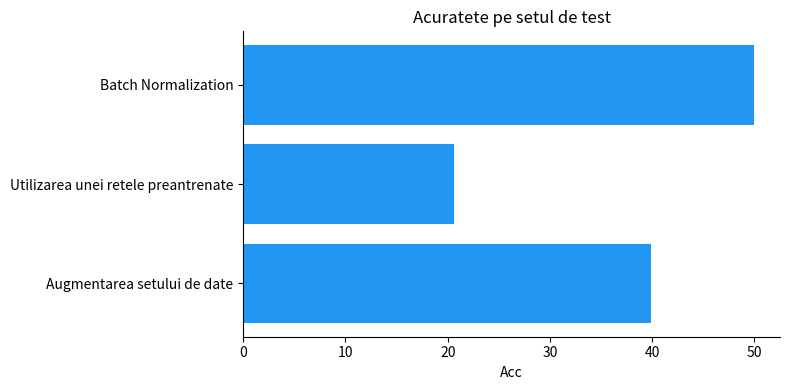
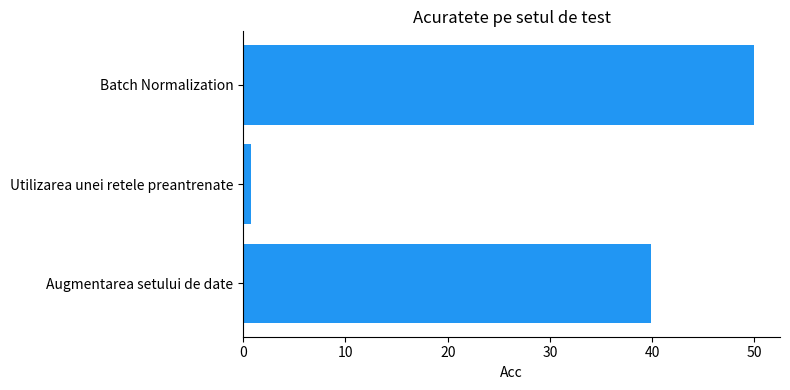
  {
    "Batch Normalization": 50.0,
-   "Utilizarea unei retele preantrenate": 20.6,
+   "Utilizarea unei retele preantrenate": 0.7,
    "Augmentarea setului de date": 39.9
  }
